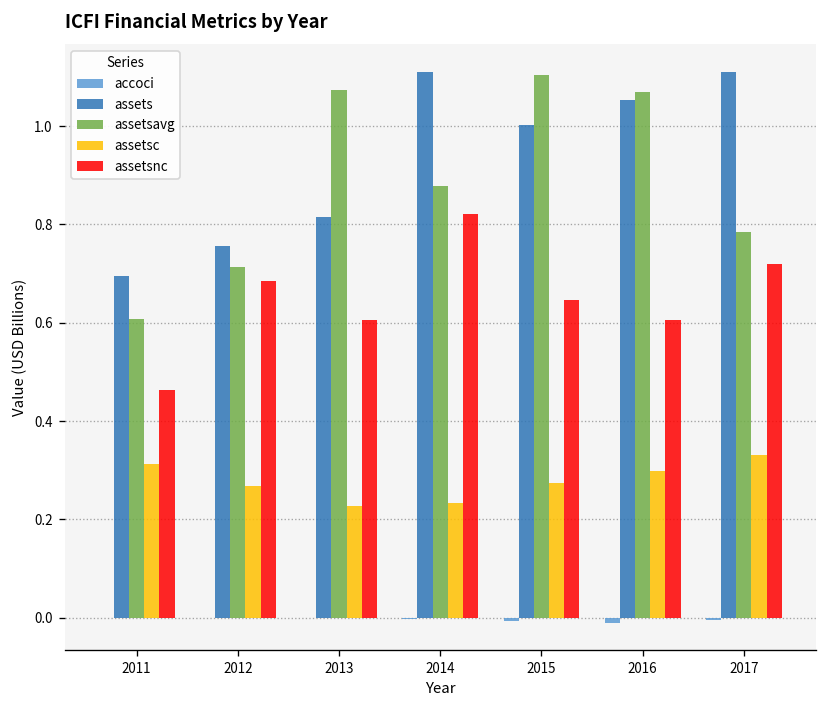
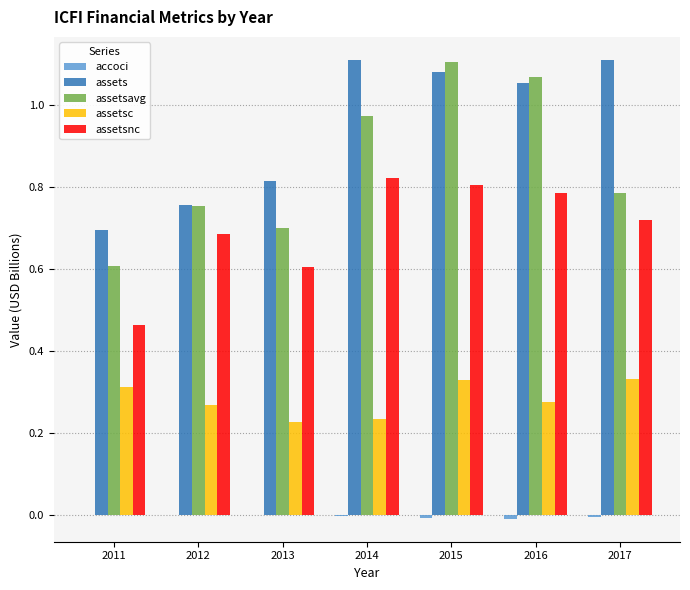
  {
    "accoci": {
      "2015": -0.01,
      "2016": -0.01
    },
    "assets": {
      "2011": 0.69,
      "2012": 0.76,
      "2013": 0.82,
      "2014": 1.11,
-     "2015": 1.00,
+     "2015": 1.08,
      "2016": 1.05,
      "2017": 1.11
    },
    "assetsavg": {
      "2011": 0.61,
-     "2012": 0.71,
-     "2013": 1.07,
-     "2014": 0.88,
+     "2012": 0.75,
+     "2013": 0.70,
+     "2014": 0.97,
      "2015": 1.10,
      "2016": 1.07,
      "2017": 0.79
    },
    "assetsc": {
      "2011": 0.31,
      "2012": 0.27,
      "2013": 0.23,
      "2014": 0.23,
-     "2015": 0.27,
-     "2016": 0.30,
+     "2015": 0.33,
+     "2016": 0.28,
      "2017": 0.33
    },
    "assetsnc": {
      "2011": 0.46,
      "2012": 0.69,
      "2013": 0.60,
      "2014": 0.82,
-     "2015": 0.65,
-     "2016": 0.61,
+     "2015": 0.81,
+     "2016": 0.79,
      "2017": 0.72
    }
  }
